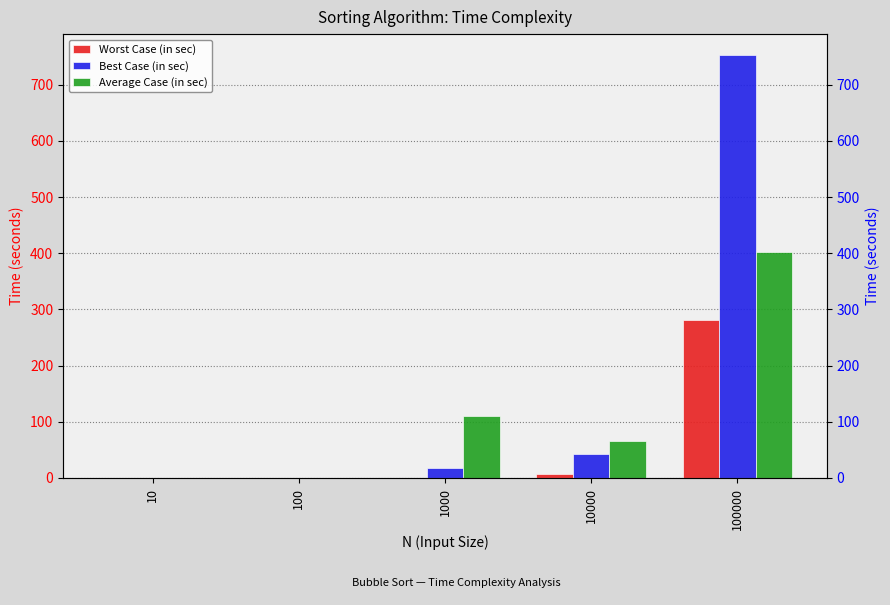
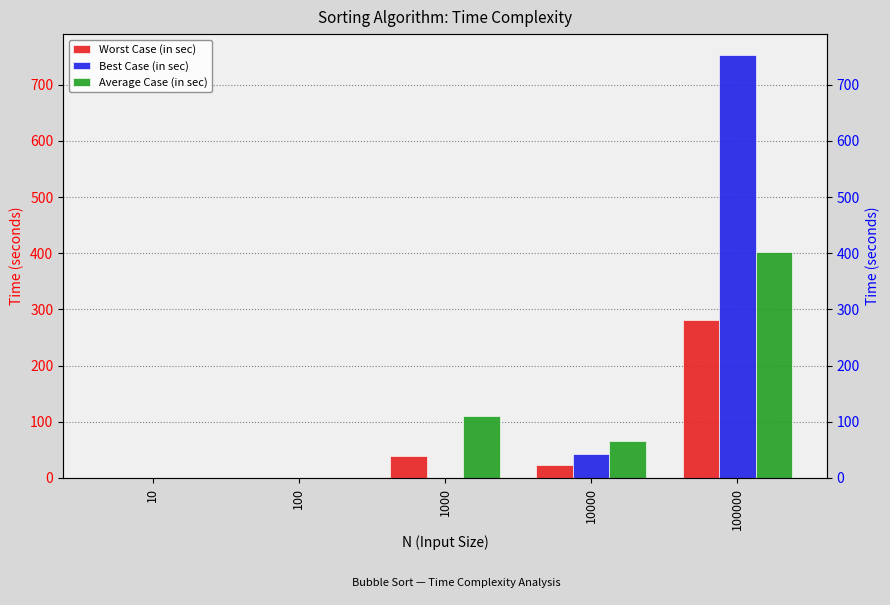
  {
    "Worst Case (in sec)": {
      "10": 0,
-     "1000": 0,
-     "10000": 10,
+     "1000": 40,
+     "10000": 20,
      "100000": 280
    },
    "Best Case (in sec)": {
      "10": 0,
-     "1000": 20,
+     "1000": 0,
      "10000": 40,
      "100000": 750
    },
    "Average Case (in sec)": {
      "10": 0,
      "1000": 110,
      "10000": 70,
      "100000": 400
    }
  }
